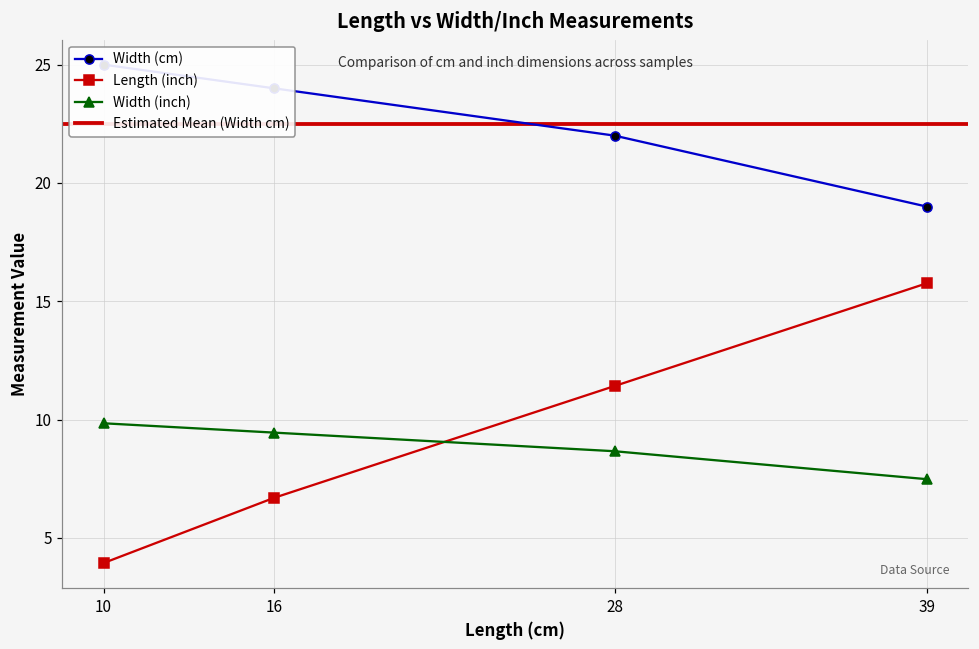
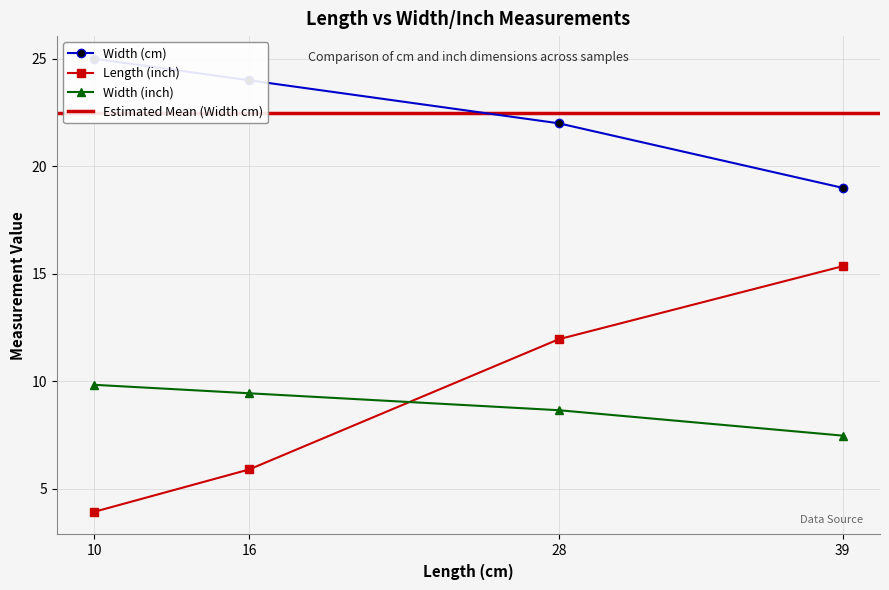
  {
    "Width (cm)": {
      "28": 22.0,
      "39": 19.0
    },
    "Length (inch)": {
      "10": 3.9,
-     "16": 6.7,
-     "28": 11.4,
-     "39": 15.8
+     "16": 5.9,
+     "28": 12.0,
+     "39": 15.4
    },
    "Width (inch)": {
      "10": 9.8,
      "16": 9.4,
      "28": 8.7,
      "39": 7.5
    }
  }
